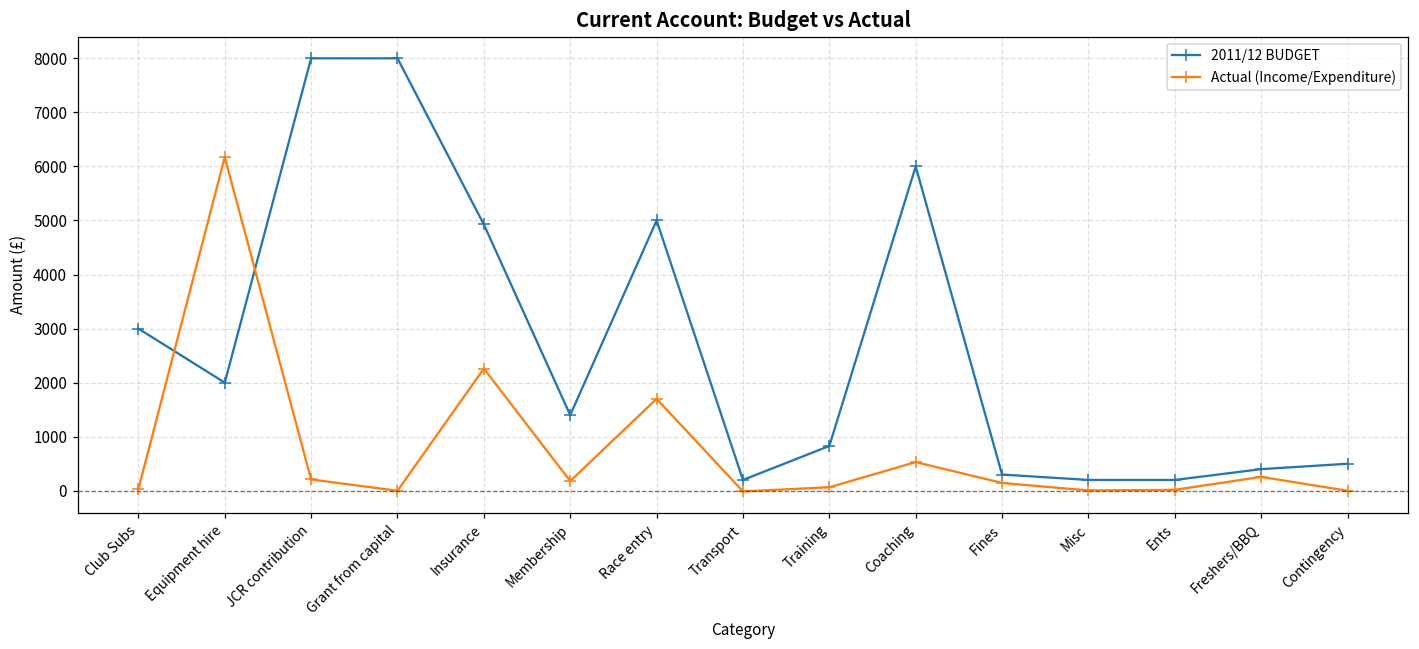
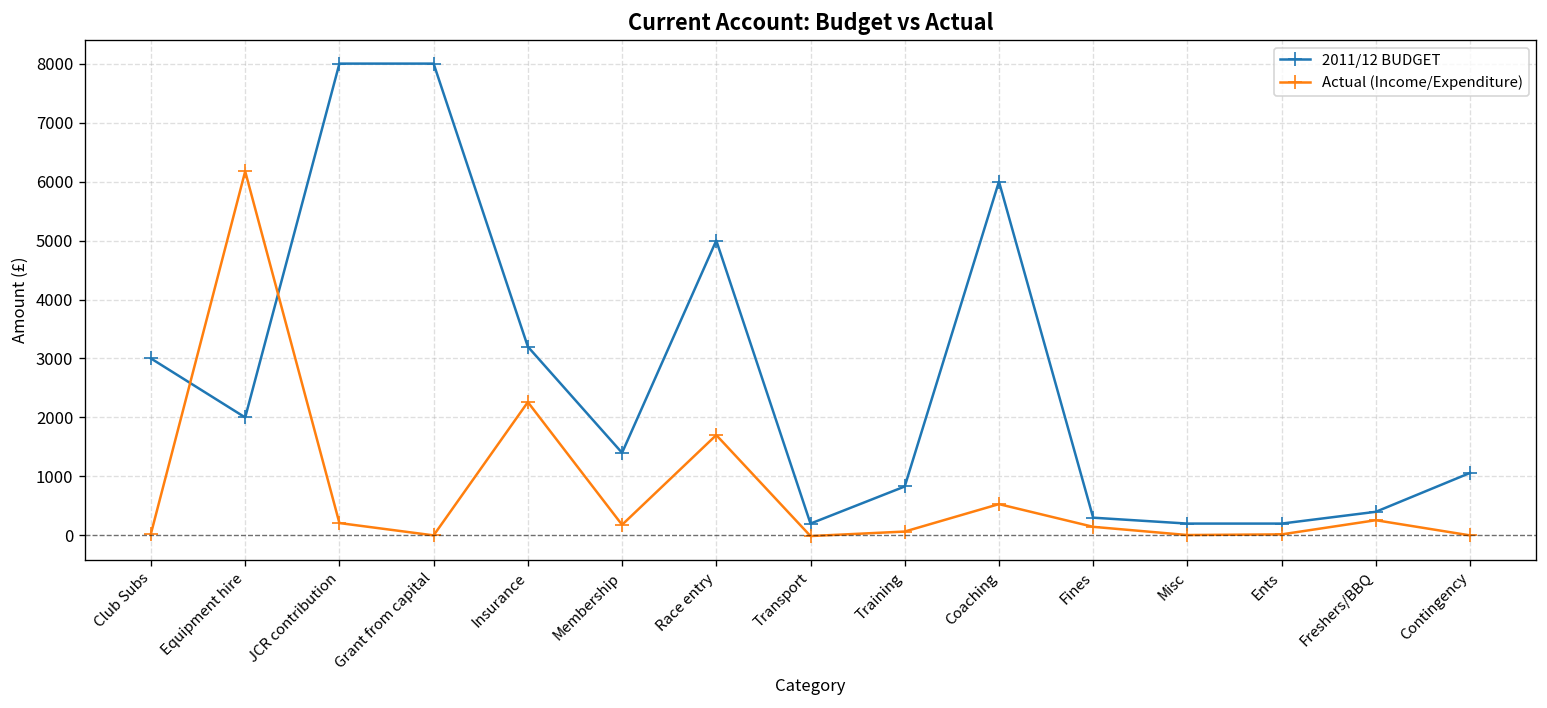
  {
    "2011/12 BUDGET": {
      "Club Subs": 3000,
      "Equipment hire": 2000,
      "JCR contribution": 8000,
      "Grant from capital": 8000,
-     "Insurance": 4900,
+     "Insurance": 3200,
      "Membership": 1400,
      "Race entry": 5000,
      "Transport": 200,
      "Training": 800,
      "Coaching": 6000,
      "Fines": 300,
      "Misc": 200,
      "Ents": 200,
      "Freshers/BBQ": 400,
-     "Contingency": 500
+     "Contingency": 1100
    },
    "Actual (Income/Expenditure)": {
      "Club Subs": 0,
      "Equipment hire": 6200,
      "JCR contribution": 200,
      "Grant from capital": 0,
      "Insurance": 2300,
      "Membership": 200,
      "Race entry": 1700,
      "Transport": 0,
      "Training": 100,
      "Coaching": 500,
      "Fines": 100,
      "Misc": 0,
      "Ents": 0,
      "Freshers/BBQ": 300,
      "Contingency": 0
    }
  }
